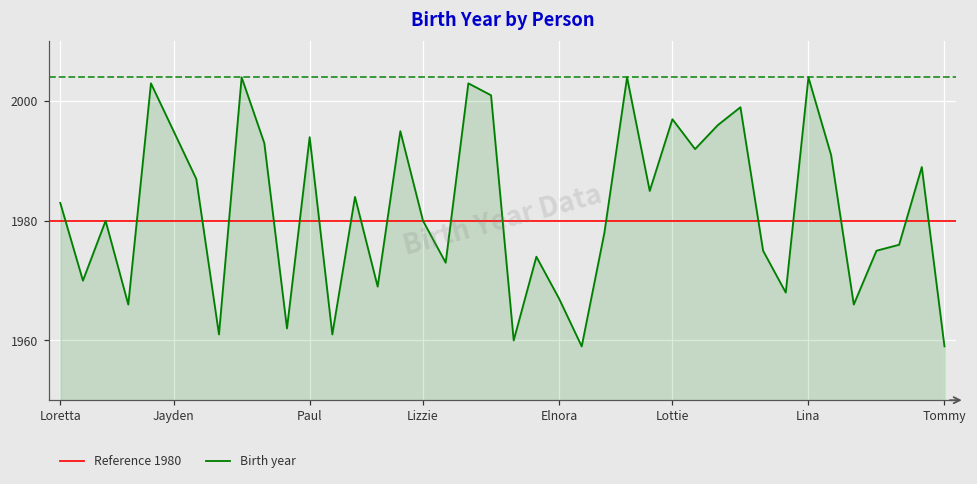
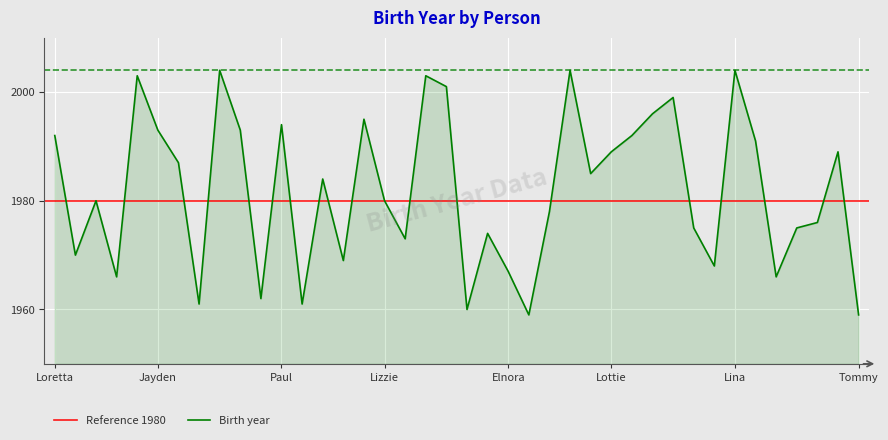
  {
-   "Loretta": 1983,
-   "Jayden": 1995,
+   "Loretta": 1992,
+   "Jayden": 1993,
    "Paul": 1994,
    "Lizzie": 1980,
    "Elnora": 1967,
-   "Lottie": 1997,
+   "Lottie": 1989,
    "Lina": 2004,
    "Tommy": 1959
  }
